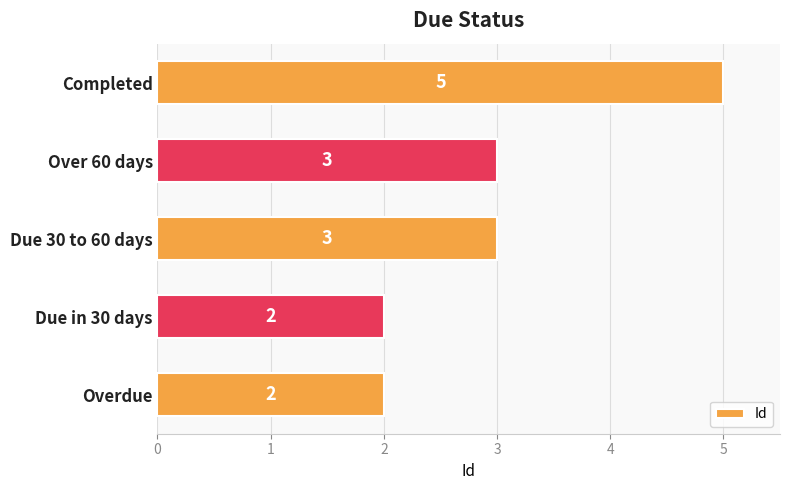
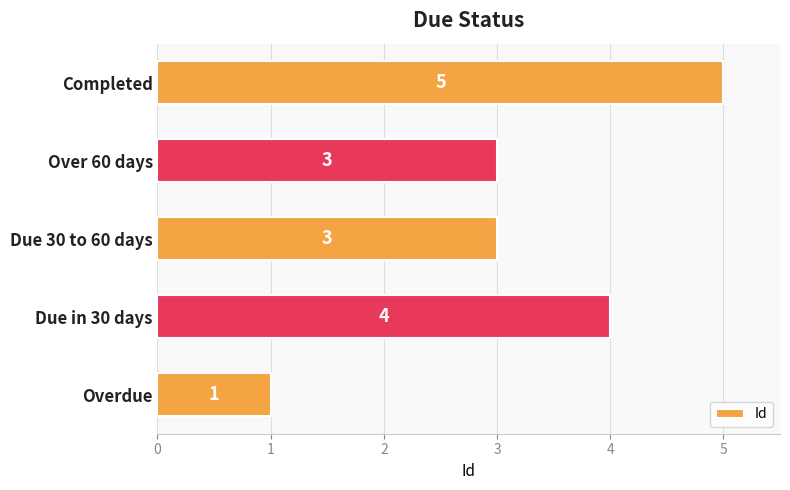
  {
    "Completed": 5,
    "Over 60 days": 3,
    "Due 30 to 60 days": 3,
-   "Due in 30 days": 2,
-   "Overdue": 2
+   "Due in 30 days": 4,
+   "Overdue": 1
  }
